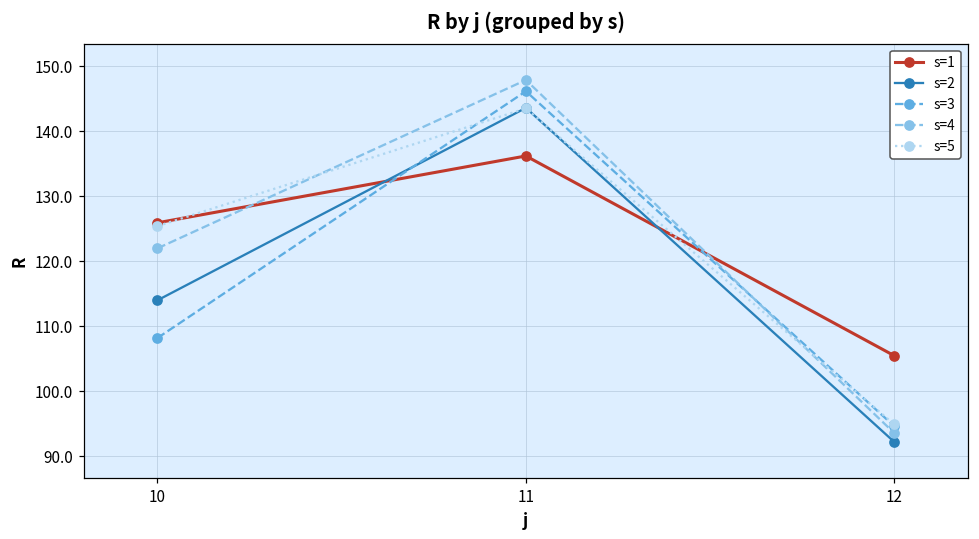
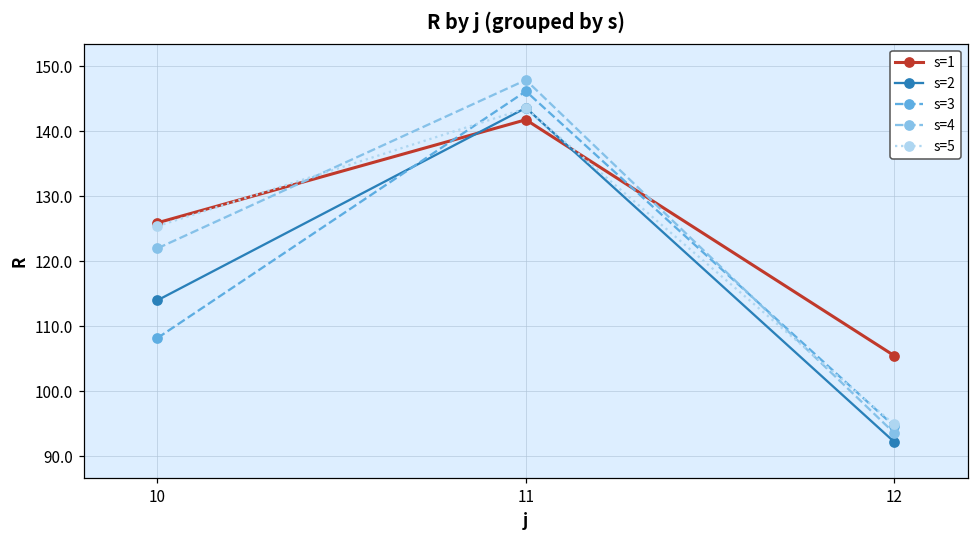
  {
    "s=1": {
      "10": 126,
-     "11": 136,
+     "11": 142,
      "12": 105
    },
    "s=2": {
      "10": 114,
      "12": 92
    }
  }
